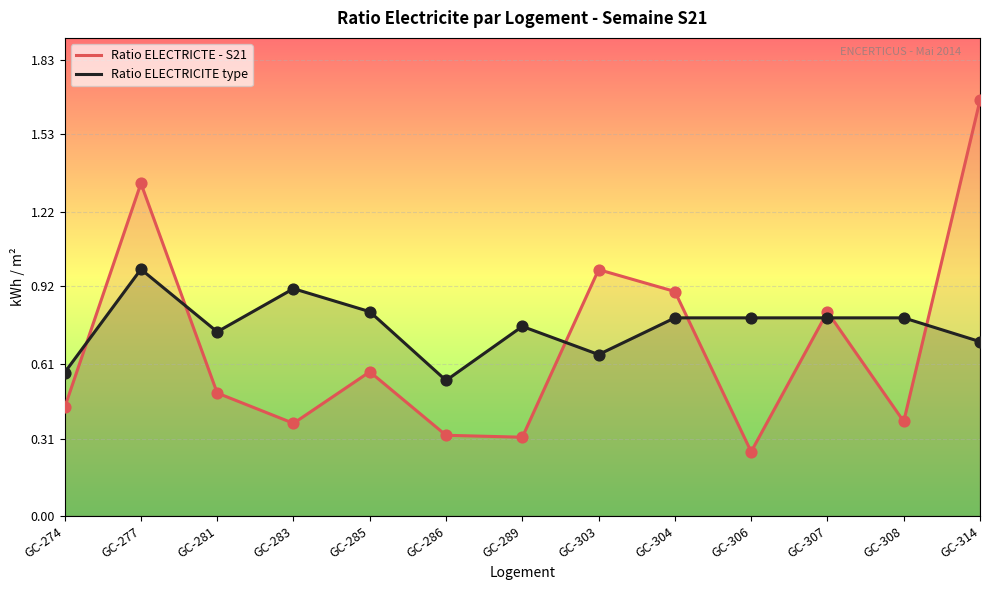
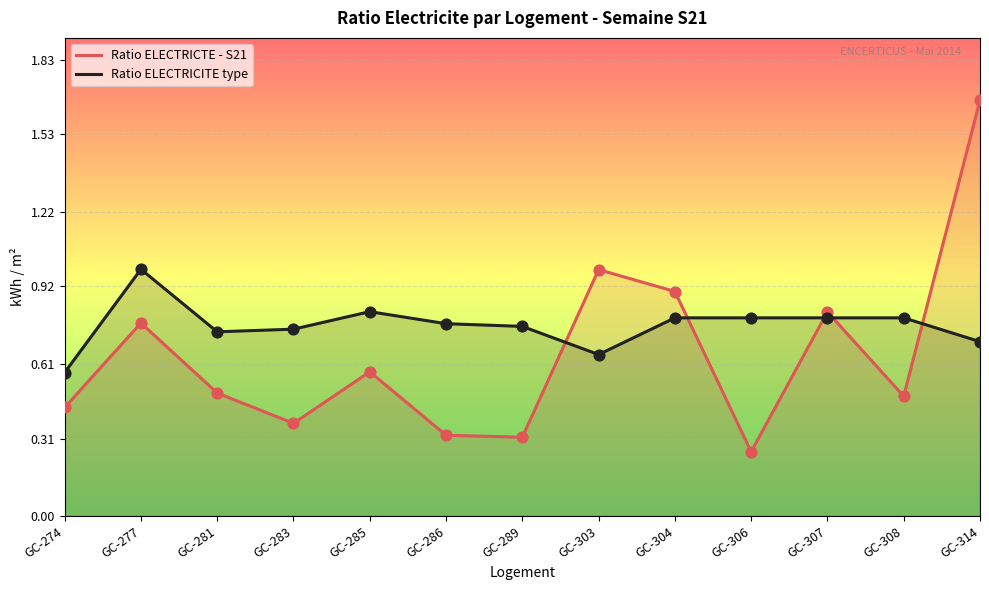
  {
    "Ratio ELECTRICTE - S21": {
      "GC-274": 0.43,
-     "GC-277": 1.33,
+     "GC-277": 0.77,
      "GC-281": 0.49,
      "GC-283": 0.37,
      "GC-285": 0.58,
      "GC-286": 0.32,
      "GC-289": 0.32,
      "GC-303": 0.99,
      "GC-304": 0.90,
      "GC-306": 0.26,
      "GC-307": 0.82,
-     "GC-308": 0.38,
+     "GC-308": 0.48,
      "GC-314": 1.67
    },
    "Ratio ELECTRICITE type": {
      "GC-274": 0.58,
      "GC-277": 0.99,
      "GC-281": 0.74,
-     "GC-283": 0.91,
+     "GC-283": 0.75,
      "GC-285": 0.82,
-     "GC-286": 0.54,
+     "GC-286": 0.77,
      "GC-289": 0.76,
      "GC-303": 0.65,
      "GC-304": 0.79,
      "GC-306": 0.79,
      "GC-307": 0.79,
      "GC-308": 0.79,
      "GC-314": 0.70
    }
  }
